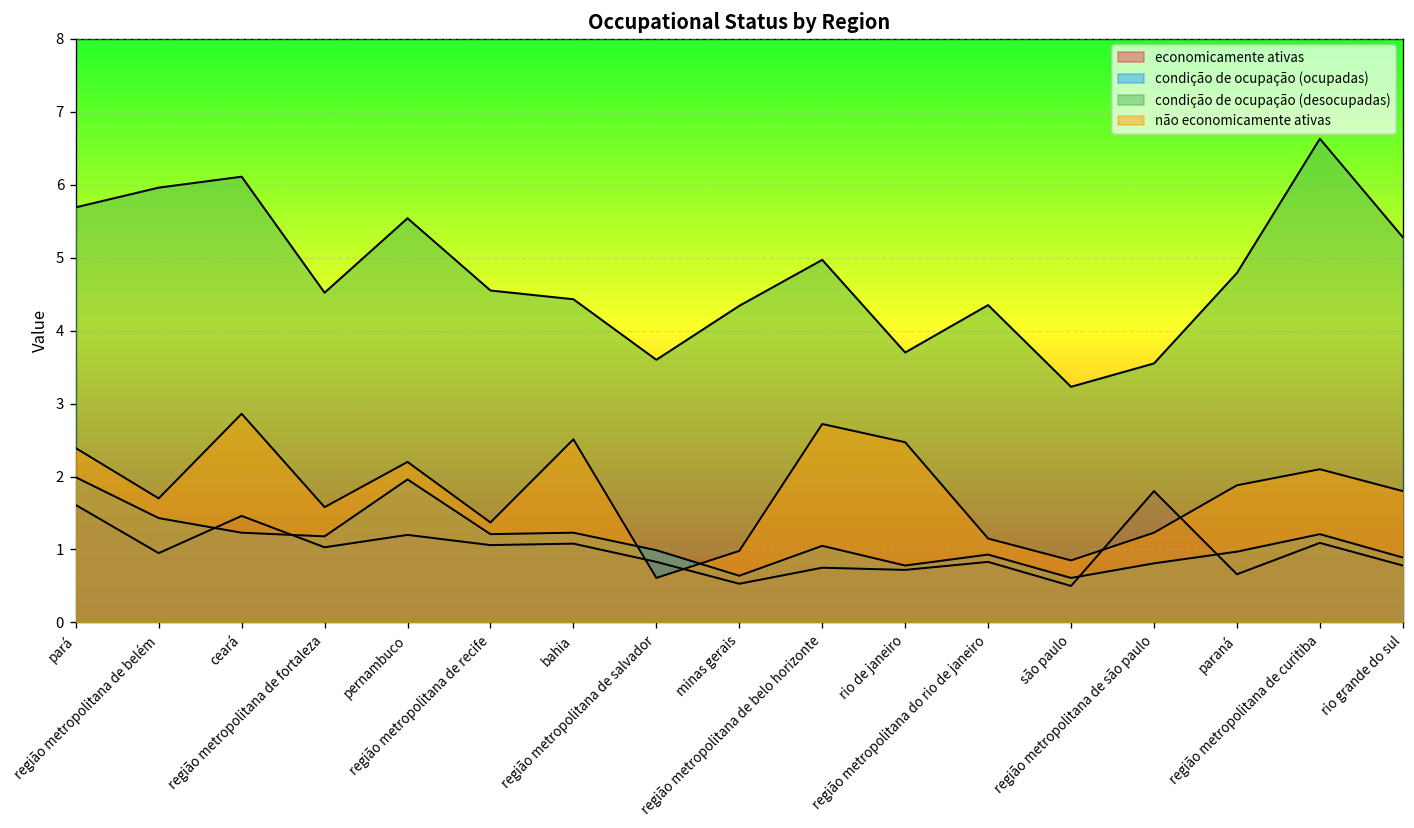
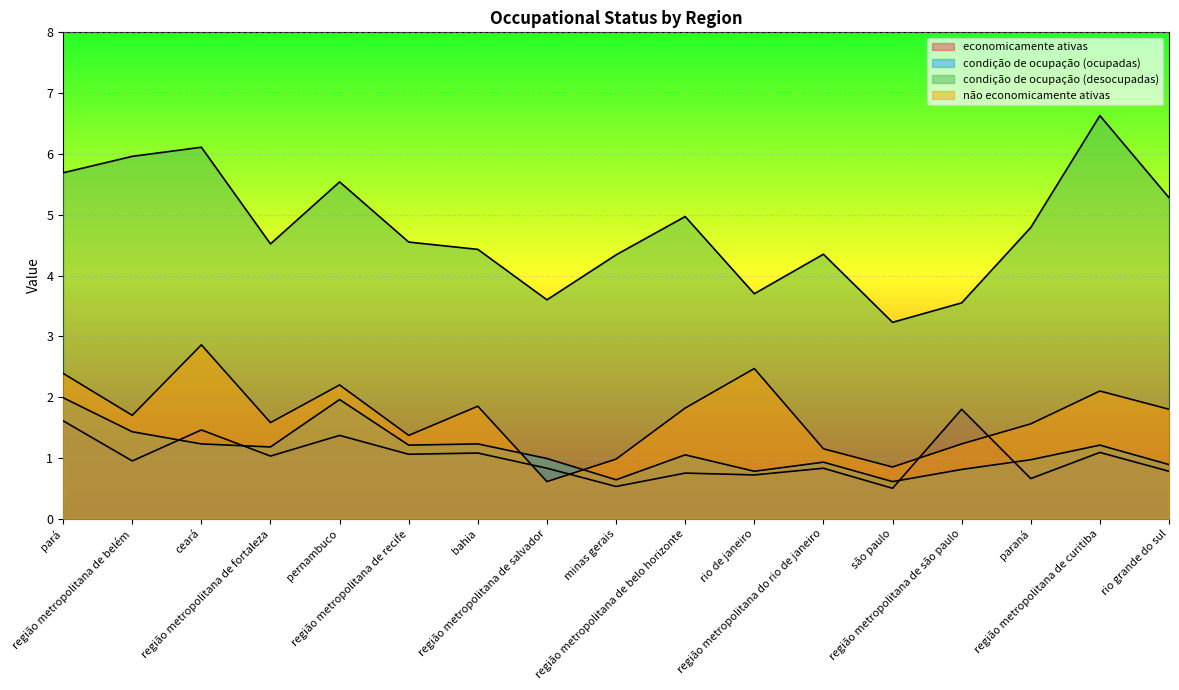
  {
    "economicamente ativas": {
      "pará": 1.6,
      "região metropolitana de belém": 1.0,
      "ceará": 1.5,
      "região metropolitana de fortaleza": 1.0,
-     "pernambuco": 1.2,
+     "pernambuco": 1.4,
      "região metropolitana de recife": 1.1,
      "bahia": 1.1,
      "região metropolitana de salvador": 0.8,
      "minas gerais": 0.5,
      "região metropolitana de belo horizonte": 0.8,
      "rio de janeiro": 0.7,
      "região metropolitana do rio de janeiro": 0.8,
      "são paulo": 0.5,
      "região metropolitana de são paulo": 1.8,
      "paraná": 0.7,
      "região metropolitana de curitiba": 1.1,
      "rio grande do sul": 0.8
    },
    "condição de ocupação (ocupadas)": {
      "pará": 2.0,
      "região metropolitana de belém": 1.4,
      "ceará": 1.2,
      "região metropolitana de fortaleza": 1.2,
      "pernambuco": 2.0,
      "região metropolitana de recife": 1.2,
      "bahia": 1.2,
      "região metropolitana de salvador": 1.0,
      "minas gerais": 0.6,
      "região metropolitana de belo horizonte": 1.1,
      "rio de janeiro": 0.8,
      "região metropolitana do rio de janeiro": 0.9,
      "são paulo": 0.6,
      "região metropolitana de são paulo": 0.8,
      "paraná": 1.0,
      "região metropolitana de curitiba": 1.2,
      "rio grande do sul": 0.9
    },
    "condição de ocupação (desocupadas)": {
      "pará": 5.7,
      "região metropolitana de belém": 6.0,
      "ceará": 6.1,
      "região metropolitana de fortaleza": 4.5,
      "pernambuco": 5.5,
      "região metropolitana de recife": 4.6,
      "bahia": 4.4,
      "região metropolitana de salvador": 3.6,
      "minas gerais": 4.3,
      "região metropolitana de belo horizonte": 5.0,
      "rio de janeiro": 3.7,
      "região metropolitana do rio de janeiro": 4.4,
      "são paulo": 3.2,
      "região metropolitana de são paulo": 3.6,
      "paraná": 4.8,
      "região metropolitana de curitiba": 6.6,
      "rio grande do sul": 5.3
    },
    "não economicamente ativas": {
      "pará": 2.4,
      "região metropolitana de belém": 1.7,
      "ceará": 2.9,
      "região metropolitana de fortaleza": 1.6,
      "pernambuco": 2.2,
      "região metropolitana de recife": 1.4,
-     "bahia": 2.5,
+     "bahia": 1.9,
      "região metropolitana de salvador": 0.6,
      "minas gerais": 1.0,
-     "região metropolitana de belo horizonte": 2.7,
+     "região metropolitana de belo horizonte": 1.8,
      "rio de janeiro": 2.5,
      "região metropolitana do rio de janeiro": 1.2,
      "são paulo": 0.9,
      "região metropolitana de são paulo": 1.2,
-     "paraná": 1.9,
+     "paraná": 1.6,
      "região metropolitana de curitiba": 2.1,
      "rio grande do sul": 1.8
    }
  }
